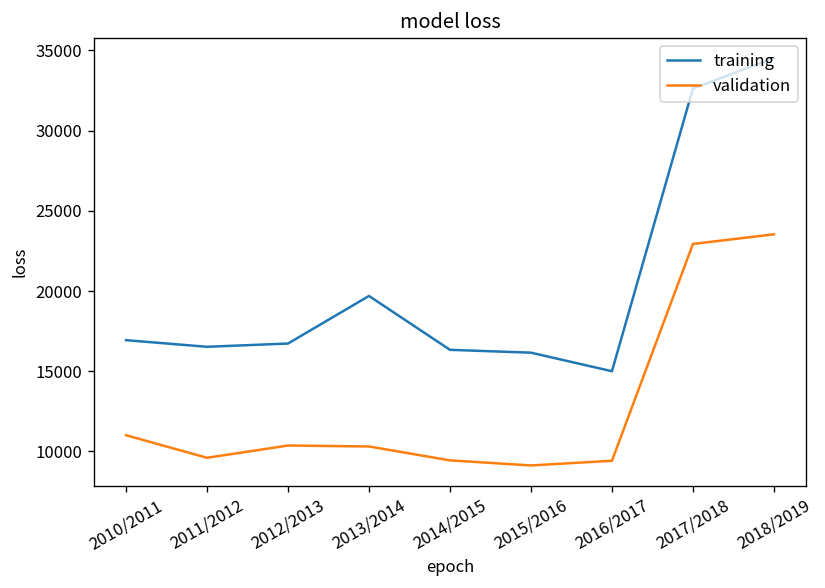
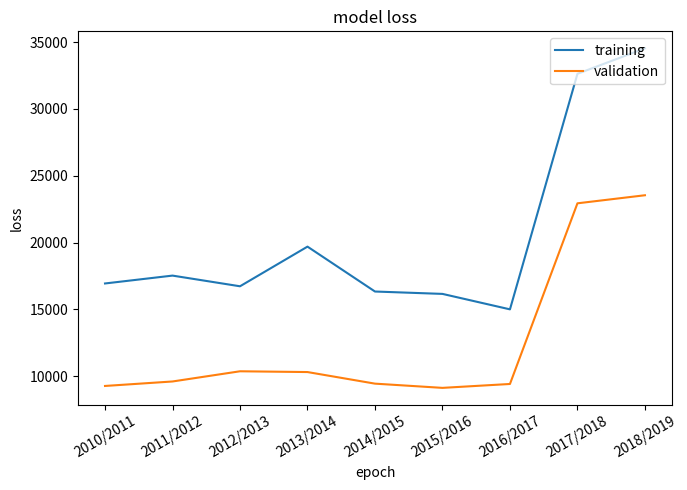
  {
    "training": {
      "2010/2011": 16900,
-     "2011/2012": 16500,
+     "2011/2012": 17500,
      "2012/2013": 16700,
      "2013/2014": 19700,
      "2014/2015": 16300,
      "2015/2016": 16200,
      "2016/2017": 15000
    },
    "validation": {
-     "2010/2011": 11000,
+     "2010/2011": 9300,
      "2011/2012": 9600,
      "2012/2013": 10400,
      "2013/2014": 10300,
      "2014/2015": 9400,
      "2015/2016": 9100,
      "2016/2017": 9400,
      "2017/2018": 22900,
      "2018/2019": 23500
    }
  }
